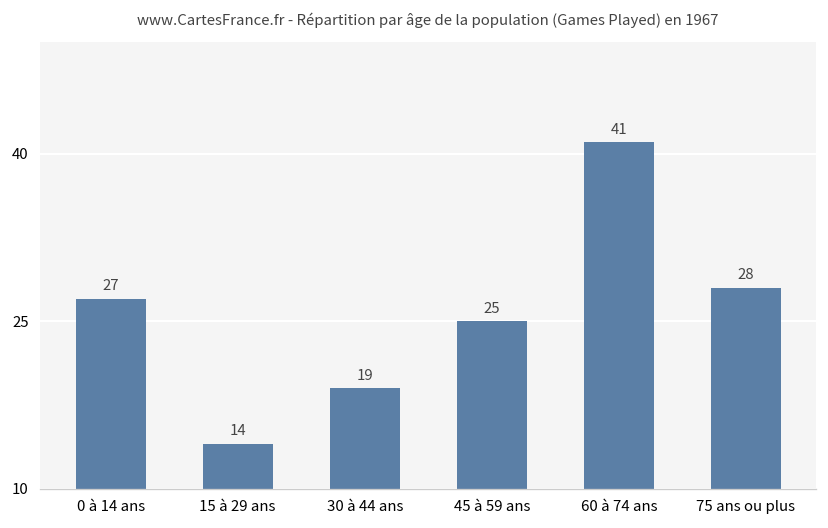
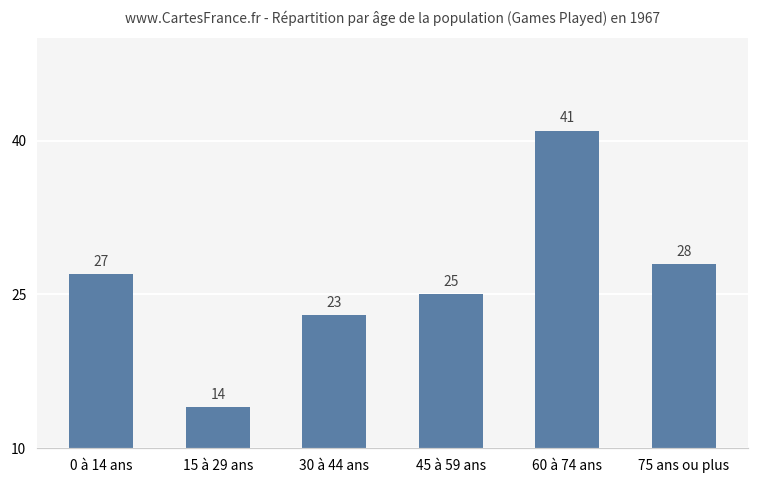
  {
    "0 à 14 ans": 27,
    "15 à 29 ans": 14,
-   "30 à 44 ans": 19,
+   "30 à 44 ans": 23,
    "45 à 59 ans": 25,
    "60 à 74 ans": 41,
    "75 ans ou plus": 28
  }
